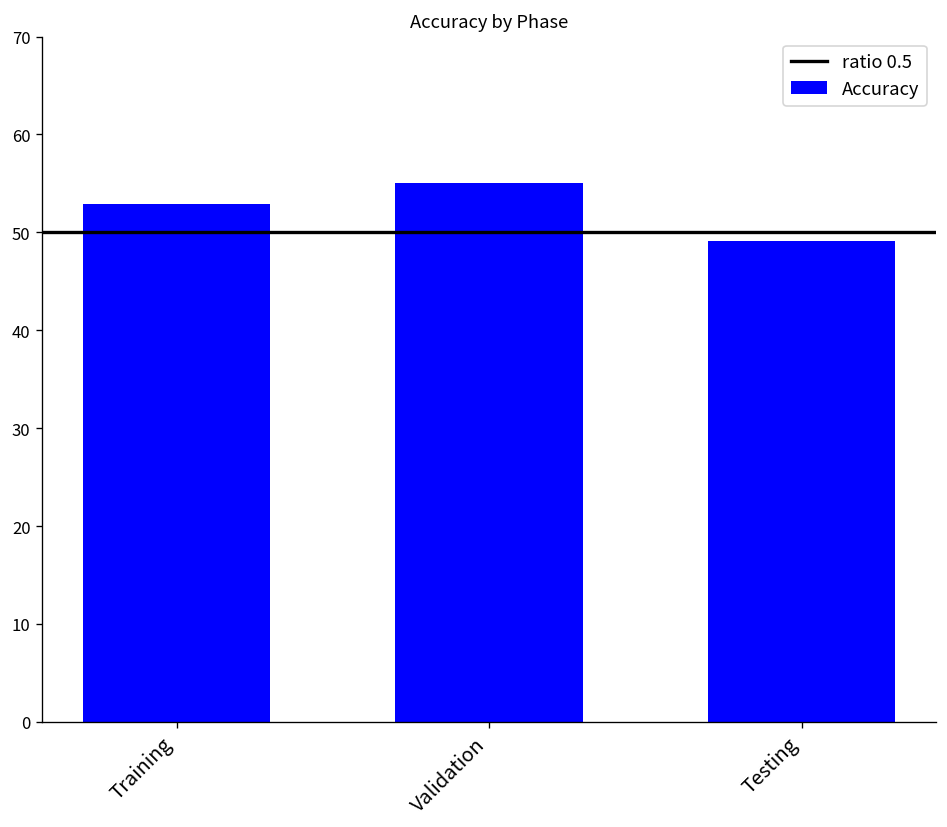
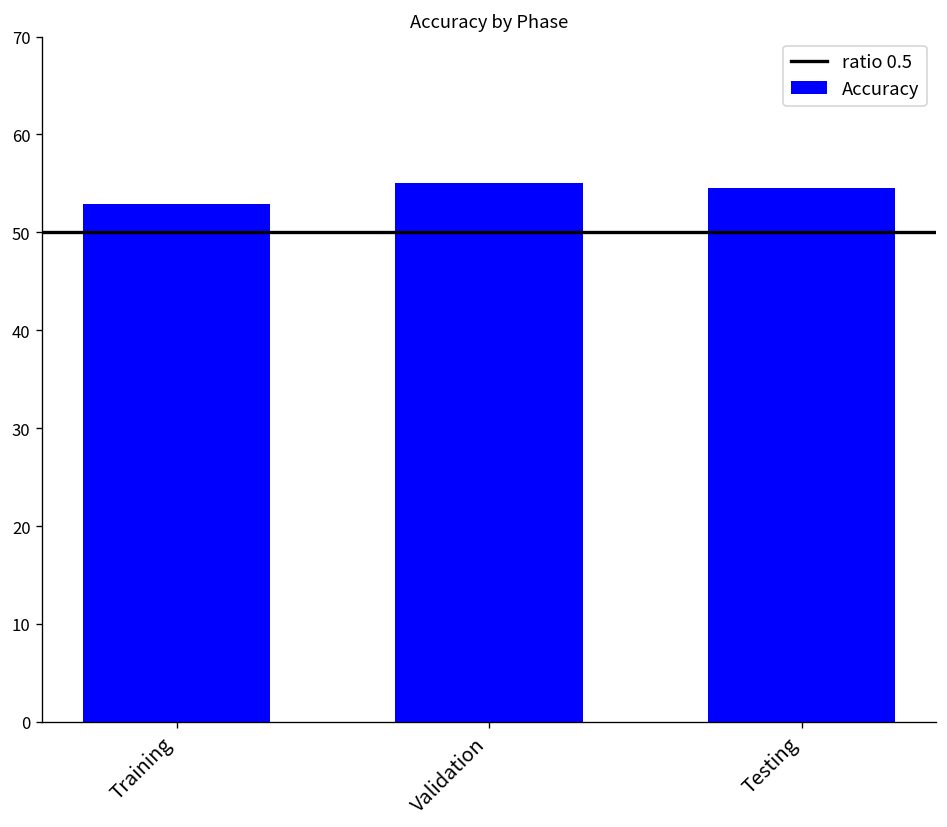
  {
    "Training": 53,
    "Validation": 55,
-   "Testing": 49
+   "Testing": 55
  }
